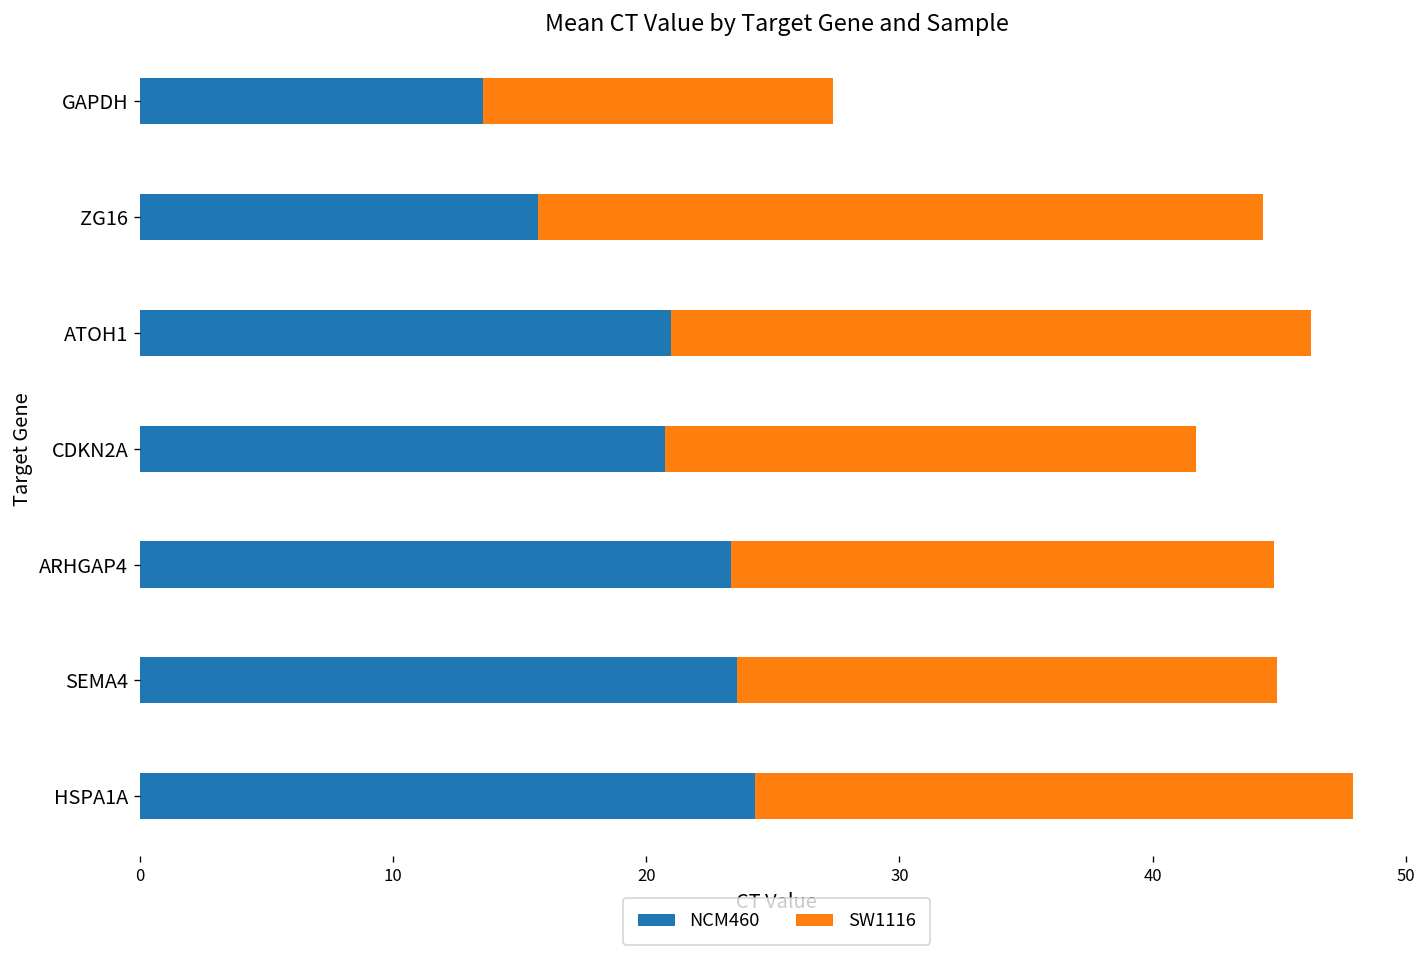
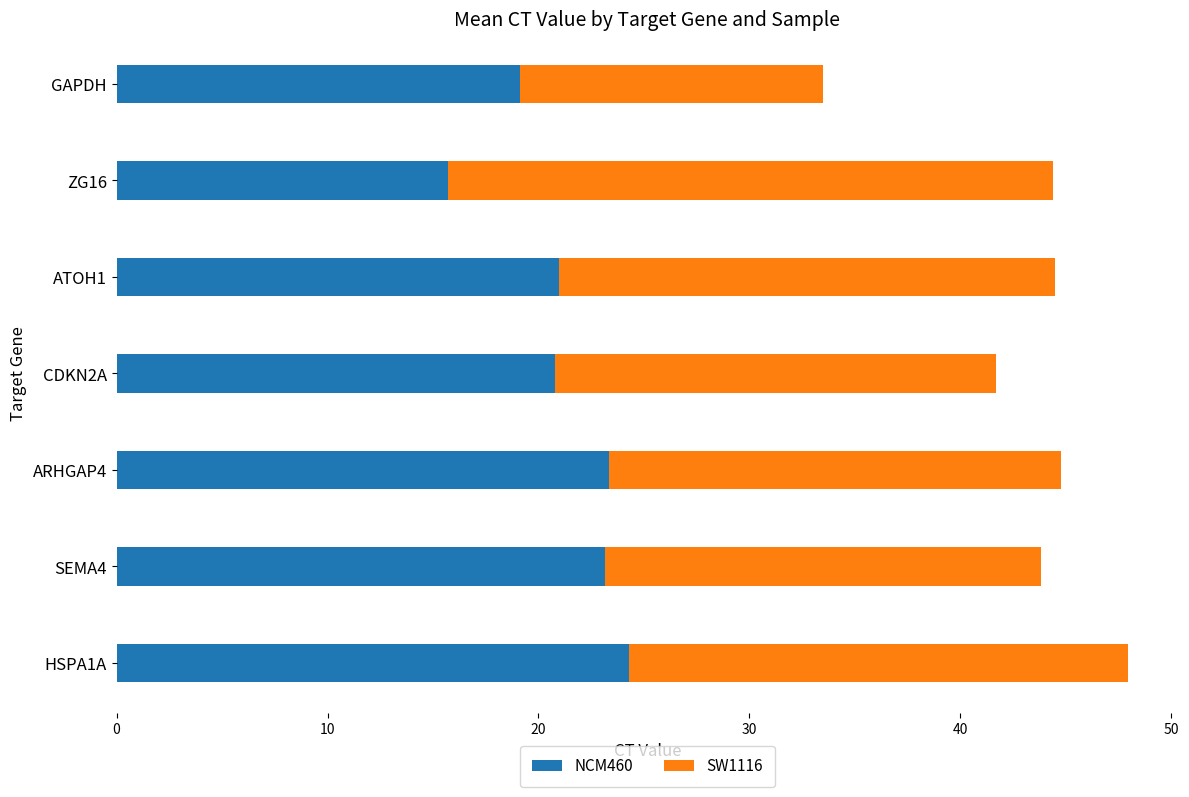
  {
    "NCM460": {
-     "GAPDH": 13.5,
+     "GAPDH": 19.1,
      "ZG16": 15.7,
      "ATOH1": 21.0,
      "CDKN2A": 20.8,
      "ARHGAP4": 23.4,
-     "SEMA4": 23.6,
+     "SEMA4": 23.2,
      "HSPA1A": 24.3
    },
    "SW1116": {
-     "GAPDH": 13.8,
+     "GAPDH": 14.3,
      "ZG16": 28.7,
-     "ATOH1": 25.3,
+     "ATOH1": 23.5,
      "CDKN2A": 21.0,
      "ARHGAP4": 21.4,
-     "SEMA4": 21.3,
+     "SEMA4": 20.6,
      "HSPA1A": 23.6
    }
  }
